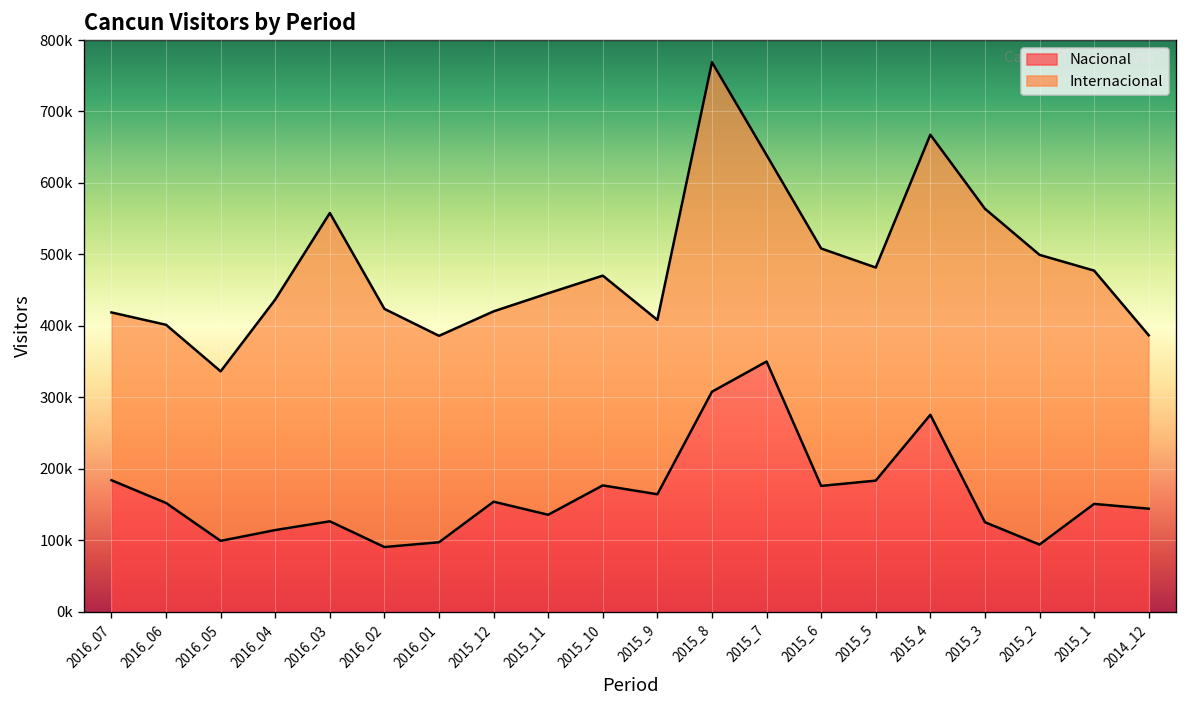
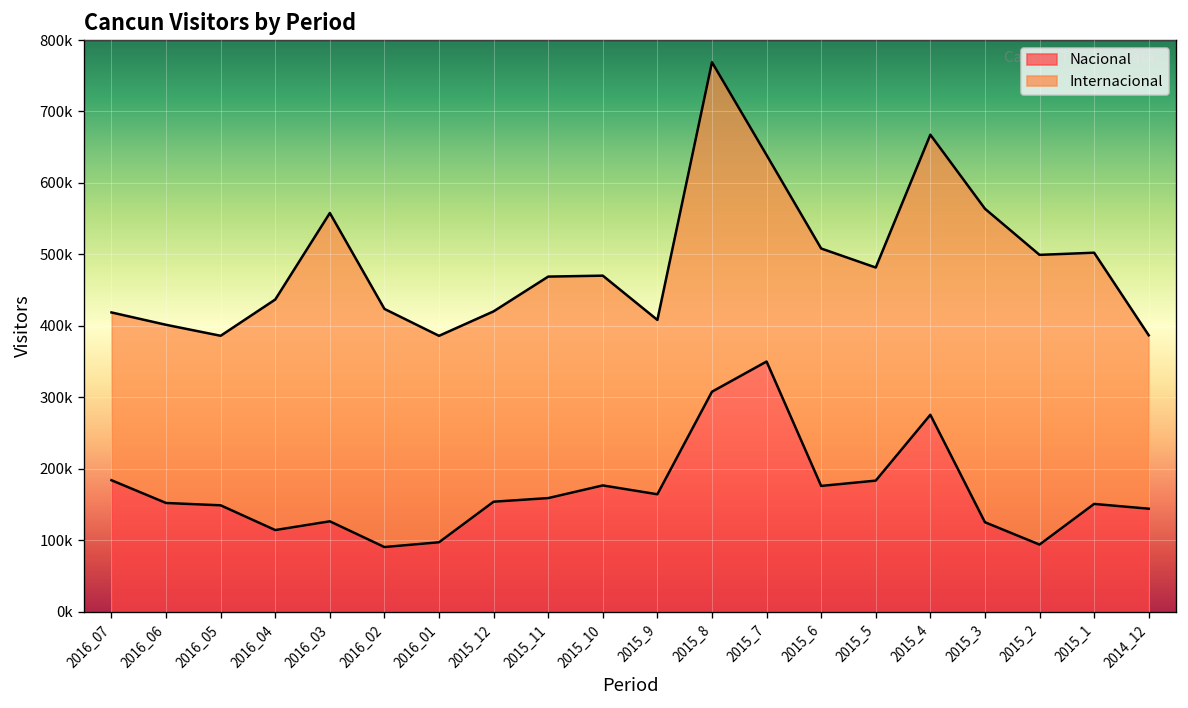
  {
    "Nacional": {
      "2016_07": 180000,
      "2016_06": 150000,
-     "2016_05": 100000,
+     "2016_05": 150000,
      "2016_04": 110000,
      "2016_03": 130000,
      "2016_02": 90000,
      "2016_01": 100000,
      "2015_12": 150000,
-     "2015_11": 140000,
+     "2015_11": 160000,
      "2015_10": 180000,
      "2015_9": 160000,
      "2015_8": 310000,
      "2015_7": 350000,
      "2015_6": 180000,
      "2015_5": 180000,
      "2015_4": 280000,
      "2015_3": 130000,
      "2015_2": 90000,
      "2015_1": 150000,
      "2014_12": 140000
    },
    "Internacional": {
      "2016_07": 230000,
      "2016_06": 250000,
      "2016_05": 240000,
      "2016_04": 320000,
      "2016_03": 430000,
      "2016_02": 330000,
      "2016_01": 290000,
      "2015_12": 270000,
      "2015_11": 310000,
      "2015_10": 290000,
      "2015_9": 240000,
      "2015_8": 460000,
      "2015_7": 290000,
      "2015_6": 330000,
      "2015_5": 300000,
      "2015_4": 390000,
      "2015_3": 440000,
      "2015_2": 410000,
-     "2015_1": 330000,
+     "2015_1": 350000,
      "2014_12": 240000
    }
  }
